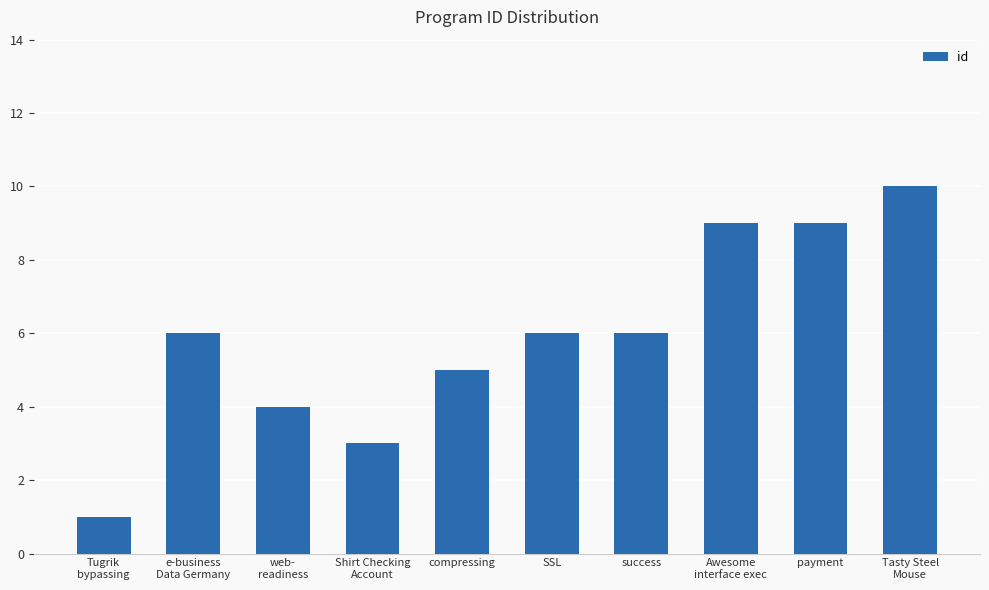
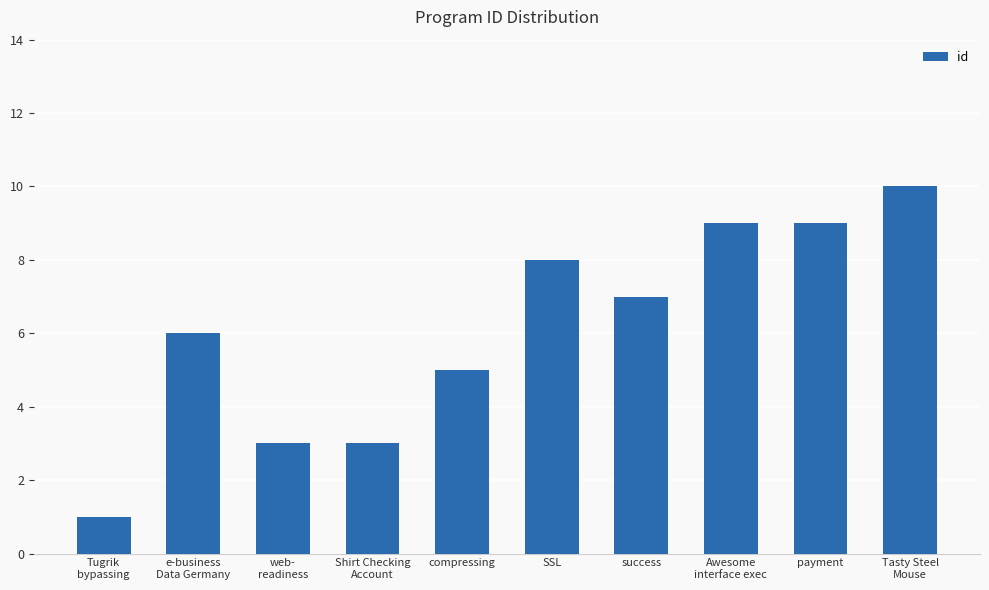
  {
    "Tugrik bypassing": 1,
    "e-business Data Germany": 6,
-   "web- readiness": 4,
+   "web- readiness": 3,
    "Shirt Checking Account": 3,
    "compressing": 5,
-   "SSL": 6,
-   "success": 6,
+   "SSL": 8,
+   "success": 7,
    "Awesome interface exec": 9,
    "payment": 9,
    "Tasty Steel Mouse": 10
  }
